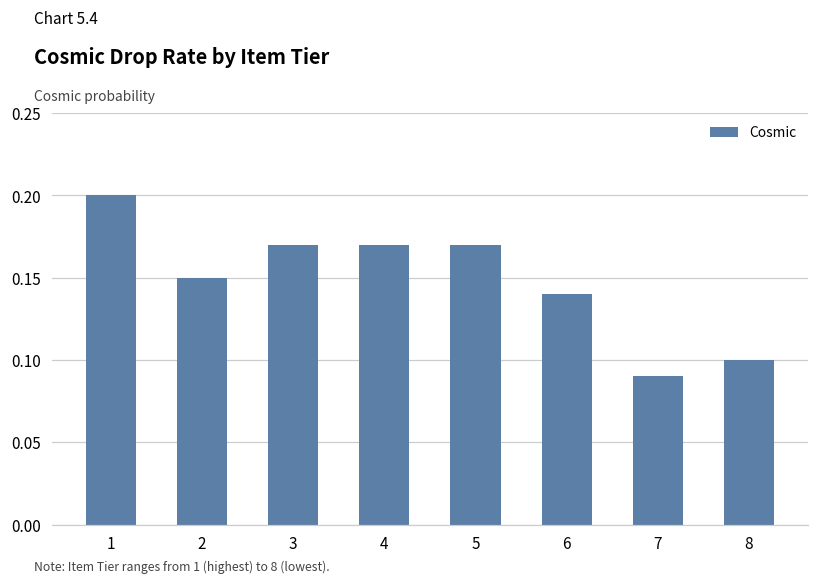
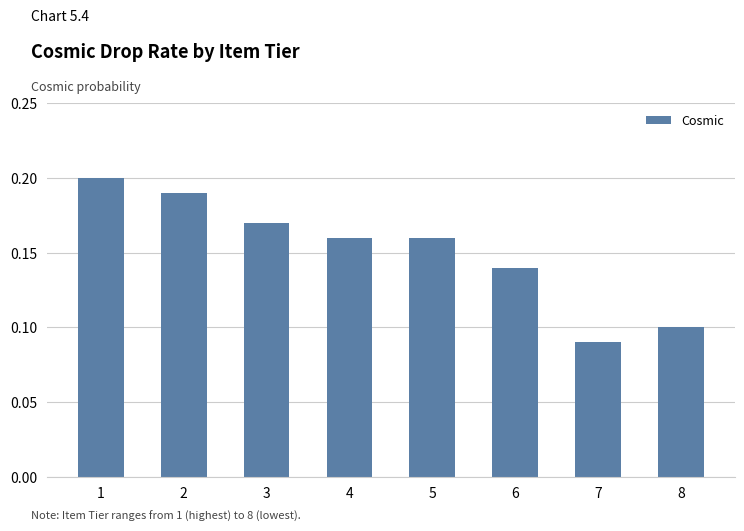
  {
    "1": 0.20,
-   "2": 0.15,
+   "2": 0.19,
    "3": 0.17,
-   "4": 0.17,
-   "5": 0.17,
+   "4": 0.16,
+   "5": 0.16,
    "6": 0.14,
    "7": 0.09,
    "8": 0.10
  }
